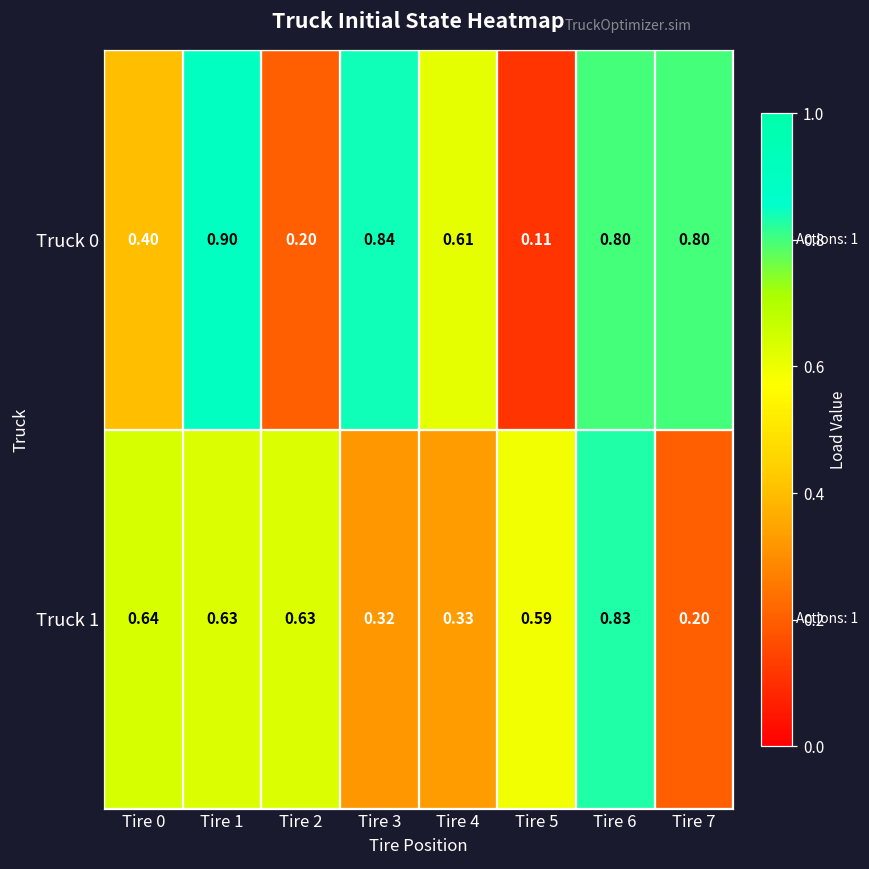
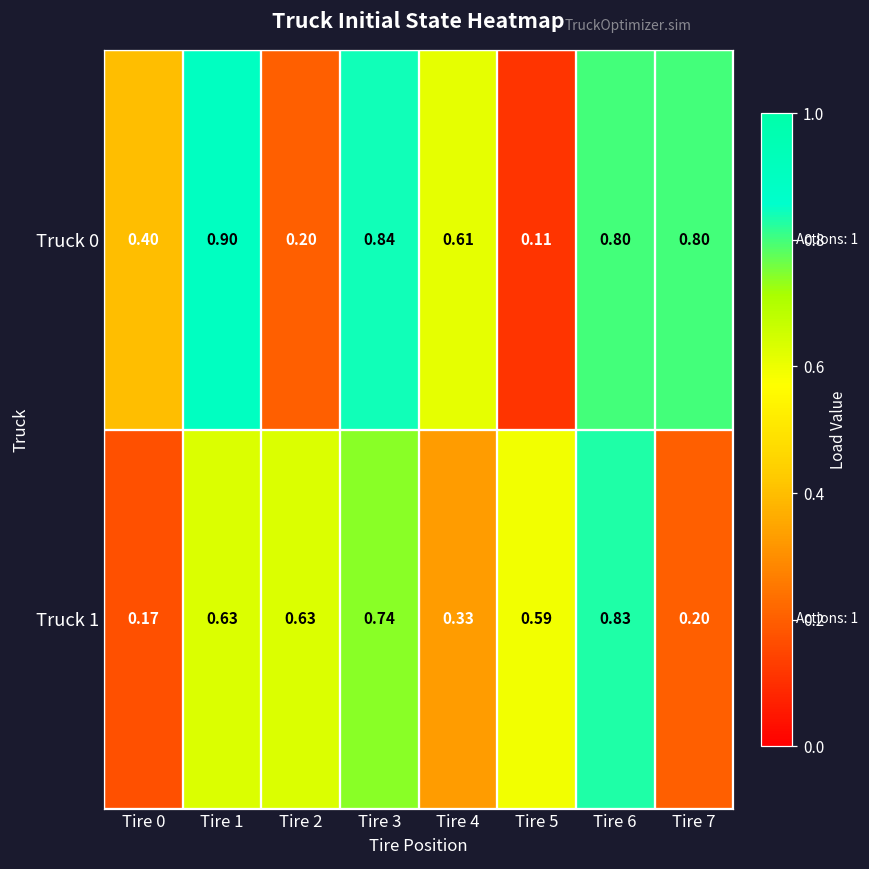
  {
    "Truck 0": {
      "Tire 0": 0.40,
      "Tire 1": 0.90,
      "Tire 2": 0.20,
      "Tire 3": 0.84,
      "Tire 4": 0.61,
      "Tire 5": 0.11,
      "Tire 6": 0.80,
      "Tire 7": 0.80
    },
    "Truck 1": {
-     "Tire 0": 0.64,
+     "Tire 0": 0.17,
      "Tire 1": 0.63,
      "Tire 2": 0.63,
-     "Tire 3": 0.32,
+     "Tire 3": 0.74,
      "Tire 4": 0.33,
      "Tire 5": 0.59,
      "Tire 6": 0.83,
      "Tire 7": 0.20
    }
  }
